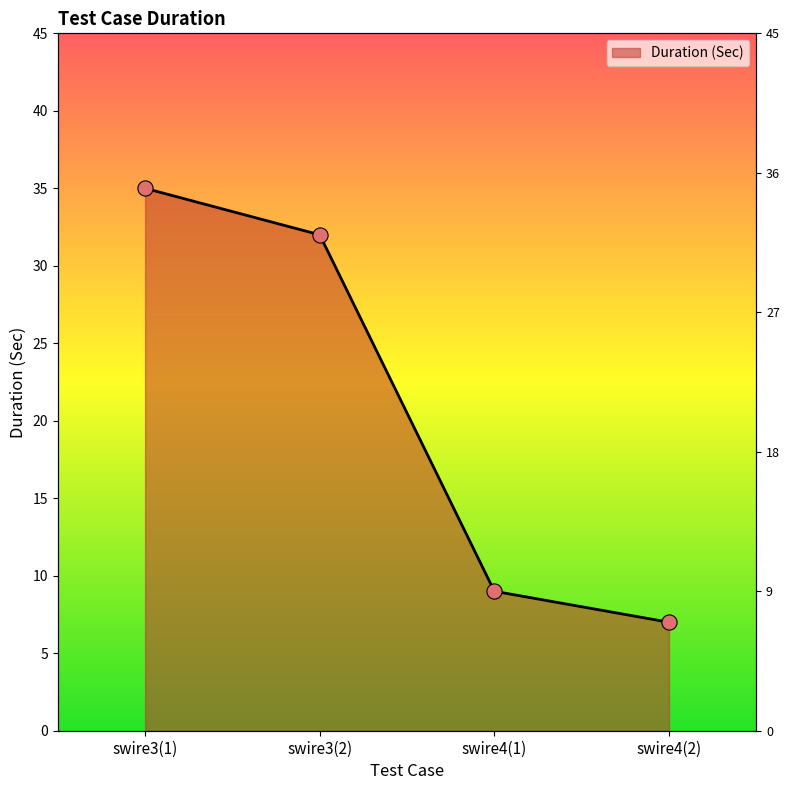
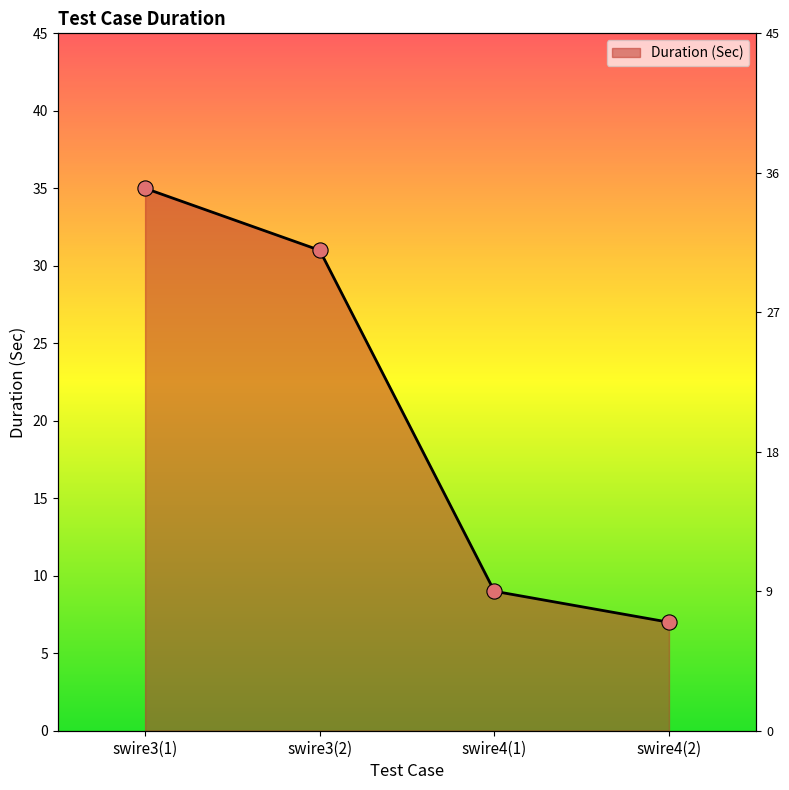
  {
    "swire3(1)": 35,
-   "swire3(2)": 32,
+   "swire3(2)": 31,
    "swire4(1)": 9,
    "swire4(2)": 7
  }
